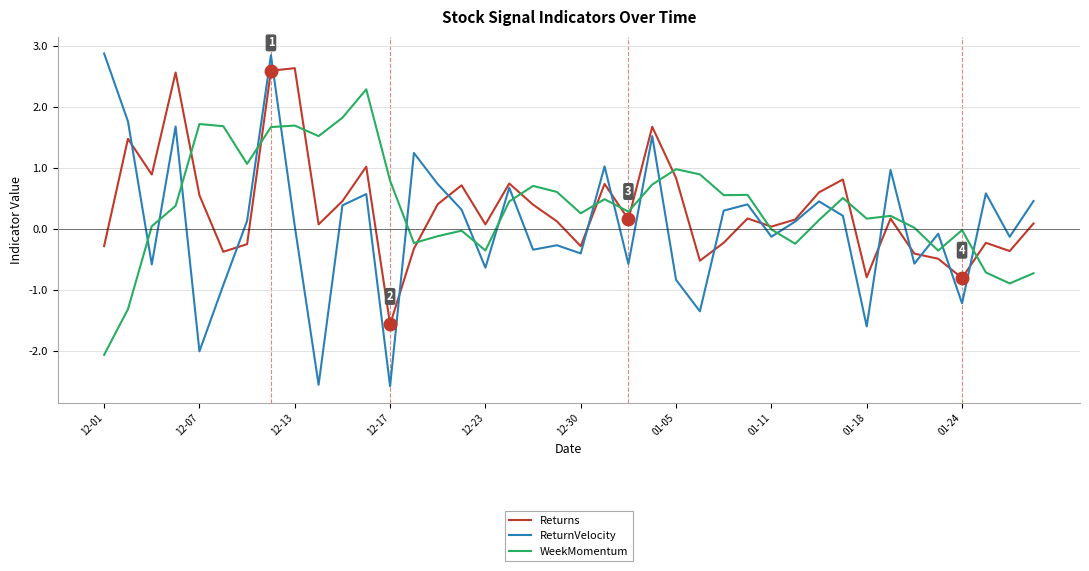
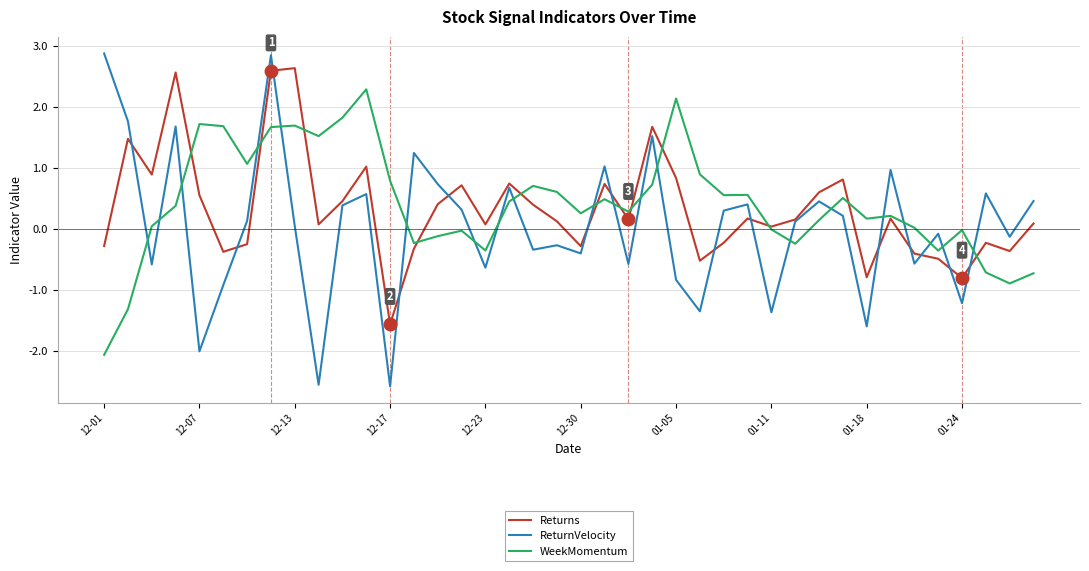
  {
    "ReturnVelocity": {
      "12-01": 2.9,
      "12-07": -2.0,
      "12-13": 0.0,
      "12-17": -2.6,
      "12-23": -0.6,
      "12-30": -0.4,
      "01-05": -0.8,
-     "01-11": -0.1,
+     "01-11": -1.4,
      "01-18": -1.6,
      "01-24": -1.2
    },
    "WeekMomentum": {
      "12-01": -2.1,
      "12-07": 1.7,
      "12-13": 1.7,
      "12-17": 0.8,
      "12-23": -0.4,
      "12-30": 0.3,
-     "01-05": 1.0,
+     "01-05": 2.1,
      "01-11": 0.0,
      "01-18": 0.2
    }
  }
